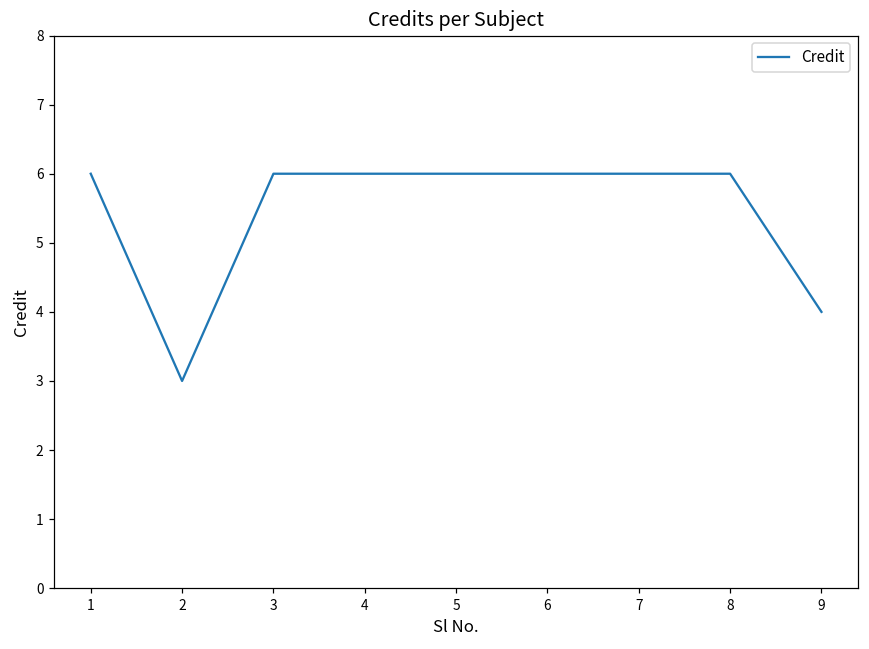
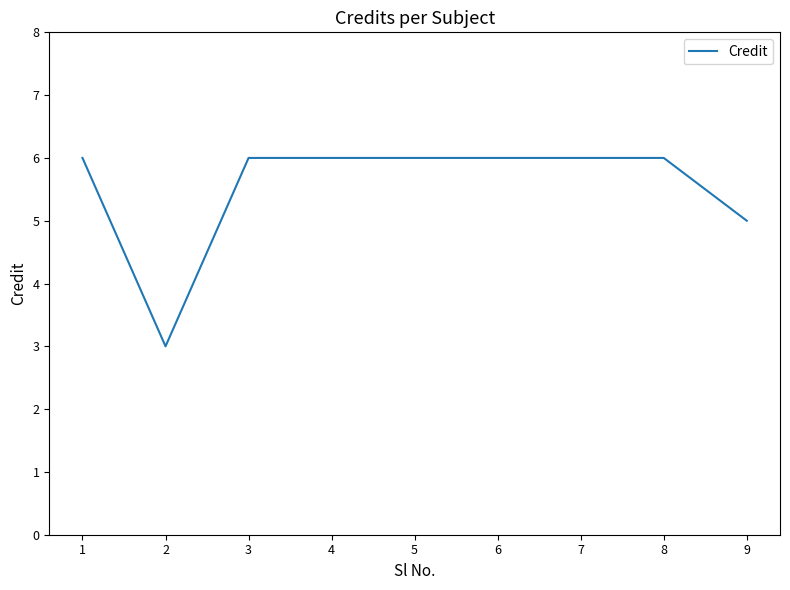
  {
    "1": 6,
    "2": 3,
    "3": 6,
    "4": 6,
    "5": 6,
    "6": 6,
    "7": 6,
    "8": 6,
-   "9": 4
+   "9": 5
  }
